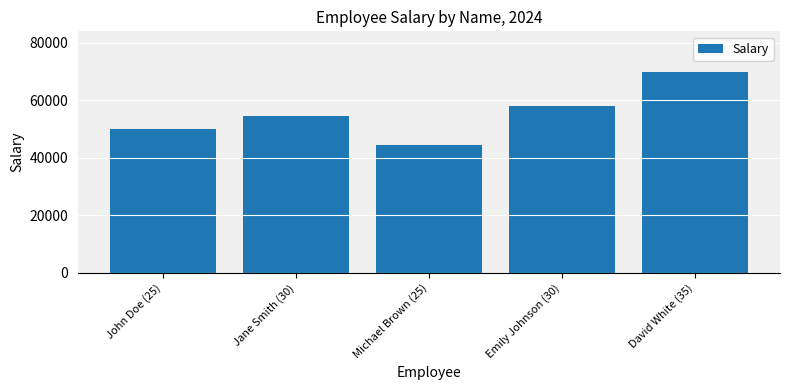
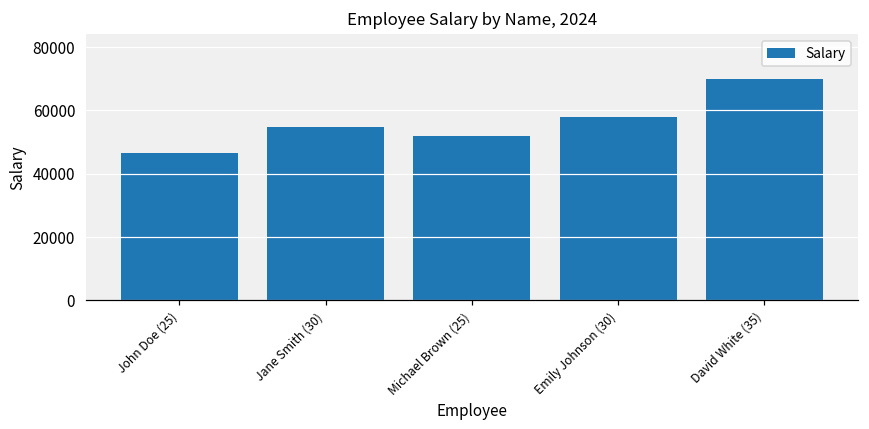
  {
-   "John Doe (25)": 50000,
+   "John Doe (25)": 47000,
    "Jane Smith (30)": 55000,
-   "Michael Brown (25)": 45000,
+   "Michael Brown (25)": 52000,
    "Emily Johnson (30)": 58000,
    "David White (35)": 70000
  }
